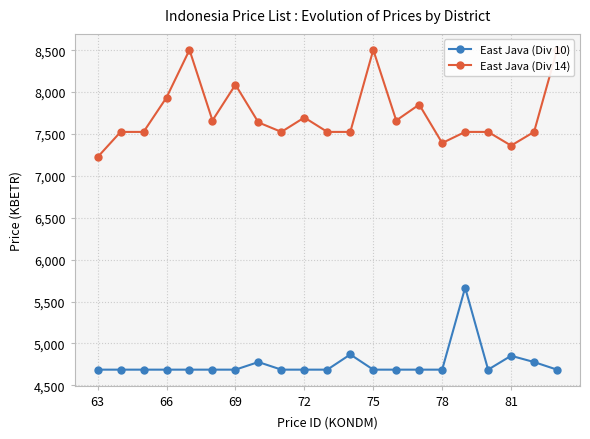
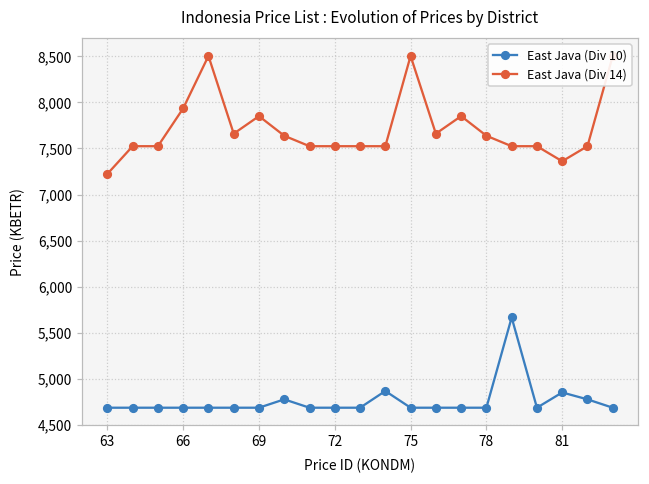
  {
    "East Java (Div 10)": {
      "63": "4,700",
      "66": "4,700",
      "69": "4,700",
      "72": "4,700",
      "75": "4,700",
      "78": "4,700",
      "81": "4,900"
    },
    "East Java (Div 14)": {
      "63": "7,200",
      "66": "7,900",
-     "69": "8,100",
-     "72": "7,700",
+     "69": "7,900",
+     "72": "7,500",
      "75": "8,500",
-     "78": "7,400",
+     "78": "7,600",
      "81": "7,400"
    }
  }
